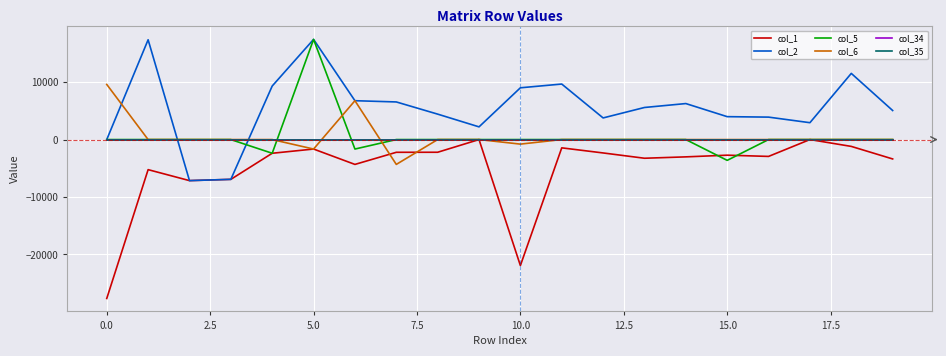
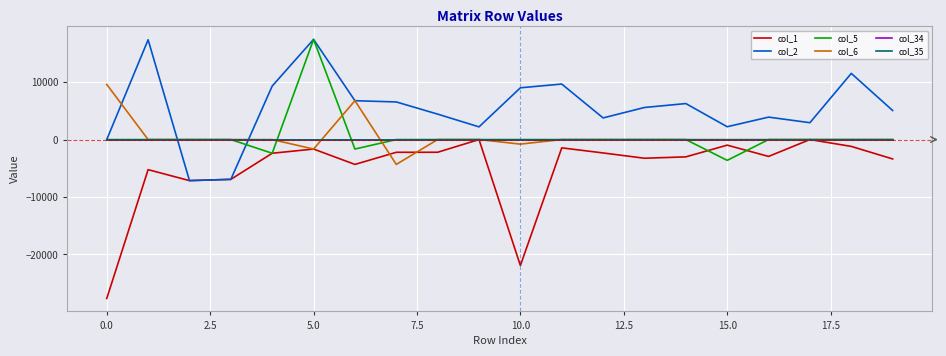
  {
    "col_1": {
      "0.0": -28000,
      "10.0": -22000,
-     "15.0": -3000
+     "15.0": -1000
    },
    "col_2": {
      "10.0": 9000,
-     "15.0": 4000
+     "15.0": 2000
    },
    "col_5": {
      "15.0": -4000
    },
    "col_6": {
      "0.0": 10000,
      "10.0": -1000
    },
    "col_35": {
      "5.0": 0
    }
  }
